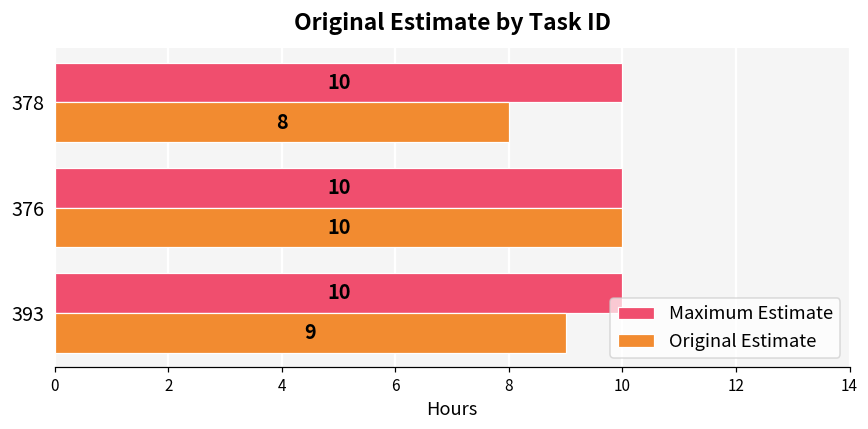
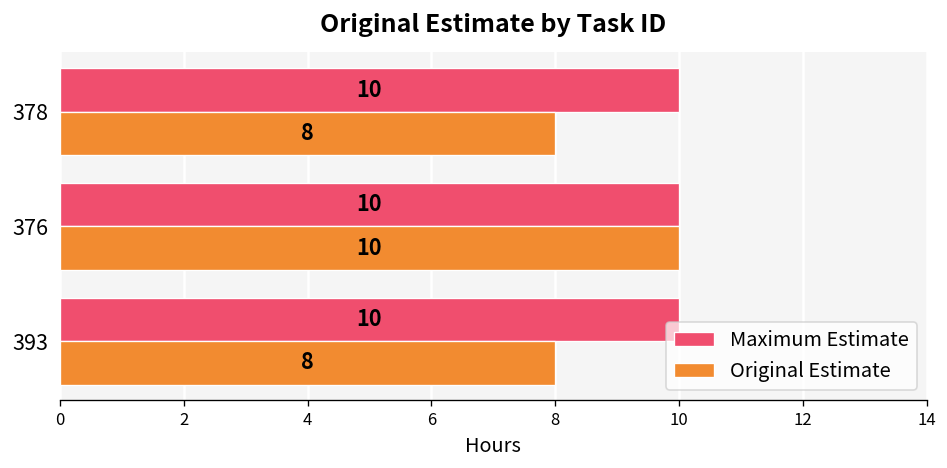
  {
    "Maximum Estimate": {
      "378": 10,
      "376": 10,
      "393": 10
    },
    "Original Estimate": {
      "378": 8,
      "376": 10,
-     "393": 9
+     "393": 8
    }
  }
